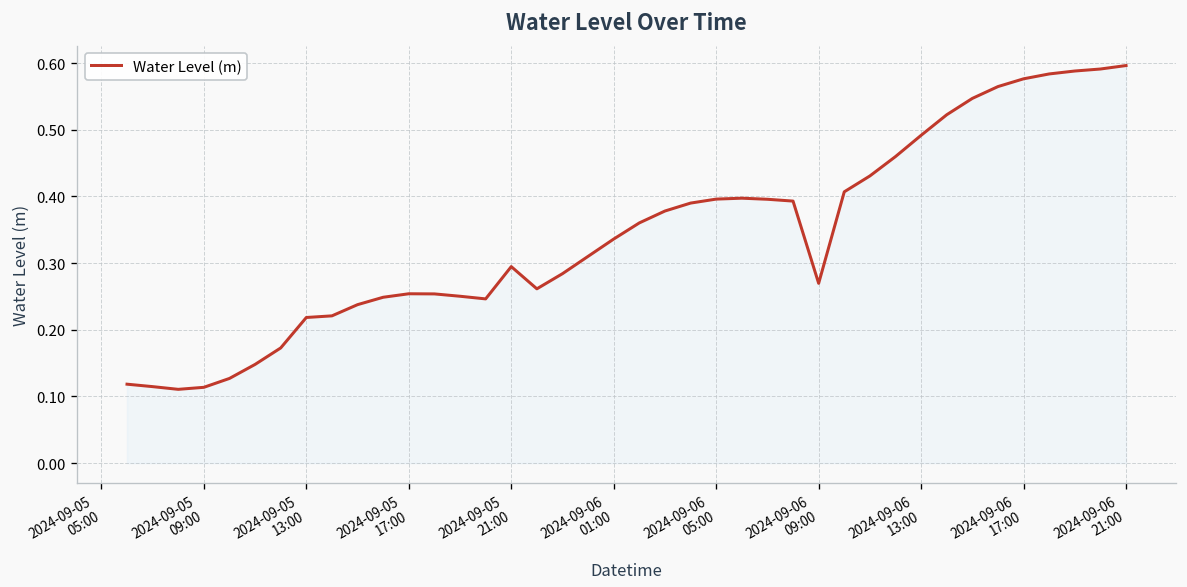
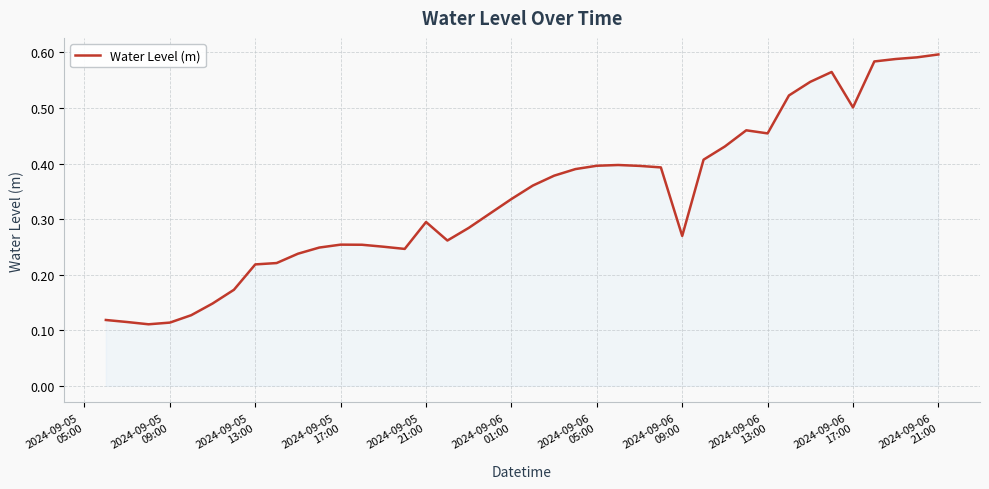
  {
    "2024-09-05 09:00": 0.11,
    "2024-09-05 13:00": 0.22,
    "2024-09-05 17:00": 0.25,
    "2024-09-05 21:00": 0.29,
    "2024-09-06 01:00": 0.34,
    "2024-09-06 05:00": 0.40,
    "2024-09-06 09:00": 0.27,
-   "2024-09-06 13:00": 0.49,
-   "2024-09-06 17:00": 0.58,
+   "2024-09-06 13:00": 0.45,
+   "2024-09-06 17:00": 0.50,
    "2024-09-06 21:00": 0.60
  }
